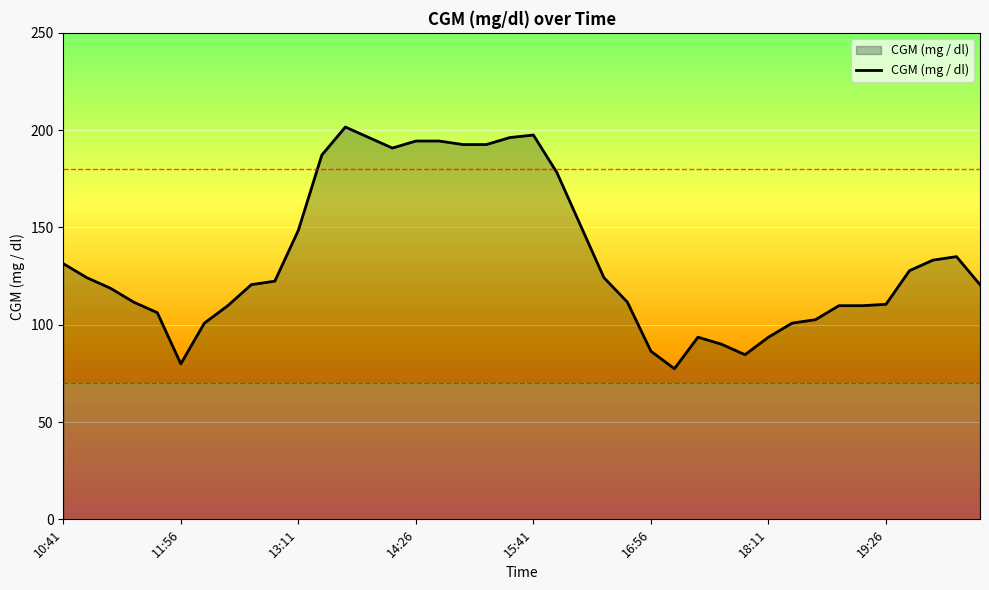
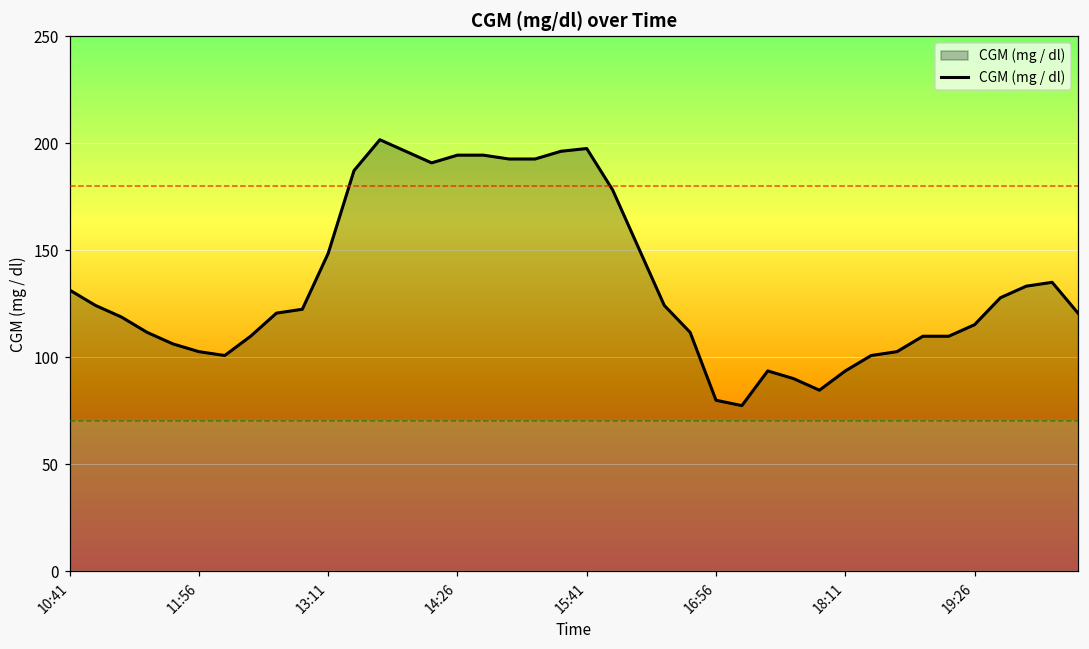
  {
    "10:41": 131,
-   "11:56": 80,
+   "11:56": 103,
    "13:11": 149,
    "14:26": 194,
    "15:41": 198,
-   "16:56": 86,
+   "16:56": 80,
    "18:11": 94,
-   "19:26": 111
+   "19:26": 115
  }
